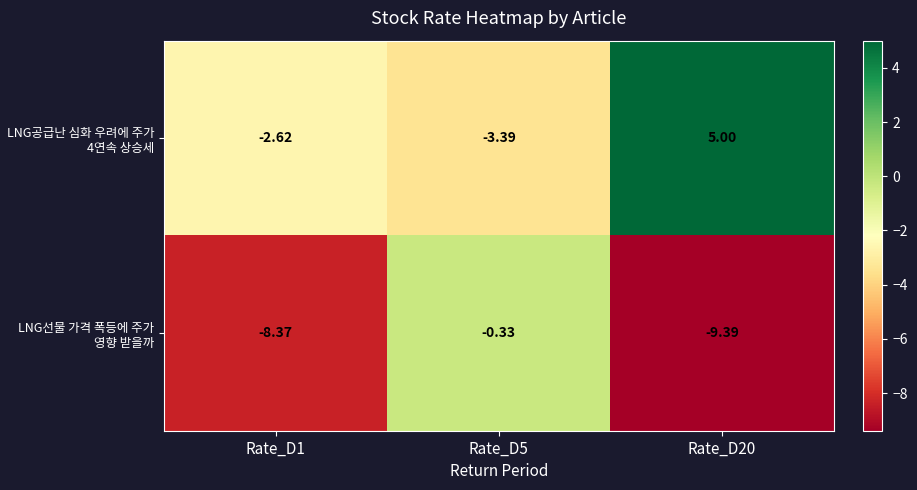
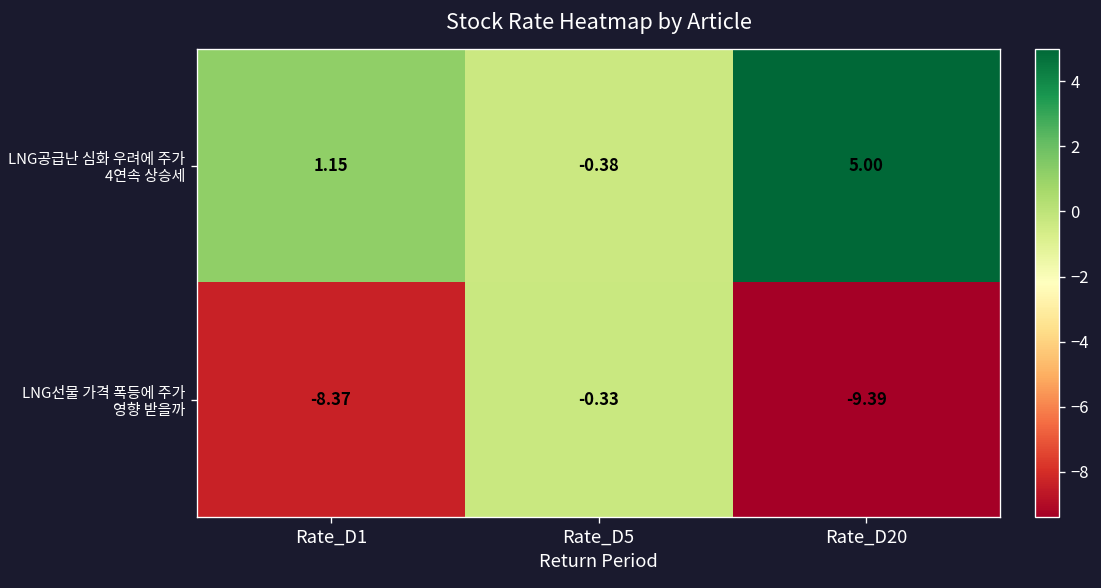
  {
    "LNG공급난 심화 우려에 주가 4연속 상승세": {
-     "Rate_D1": -2.62,
-     "Rate_D5": -3.39,
+     "Rate_D1": 1.15,
+     "Rate_D5": -0.38,
      "Rate_D20": 5.00
    },
    "LNG선물 가격 폭등에 주가 영향 받을까": {
      "Rate_D1": -8.37,
      "Rate_D5": -0.33,
      "Rate_D20": -9.39
    }
  }
